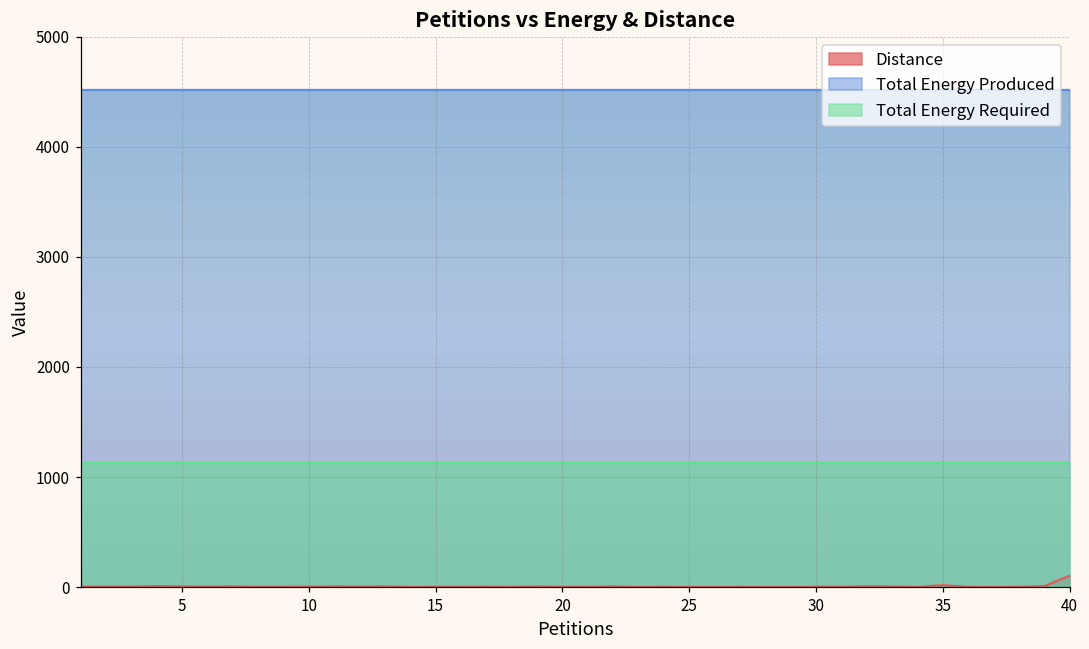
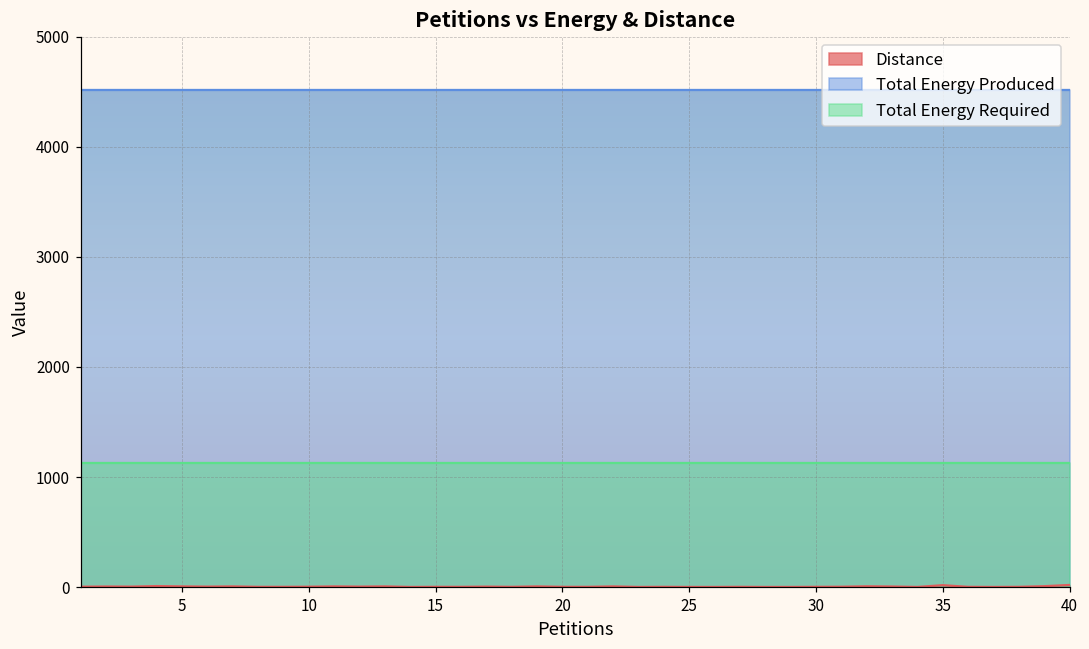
  {
    "Distance": {
      "5": 10,
      "10": 0,
      "15": 0,
      "20": 0,
      "25": 0,
      "30": 0,
      "35": 20,
-     "40": 100
+     "40": 20
    },
    "Total Energy Produced": {
      "5": 4520,
      "10": 4520,
      "15": 4520,
      "20": 4520,
      "25": 4520,
      "30": 4520,
      "40": 4520
    },
    "Total Energy Required": {
      "5": 1130,
      "10": 1130,
      "15": 1130,
      "20": 1130,
      "25": 1130,
      "30": 1130,
      "35": 1130,
      "40": 1130
    }
  }
